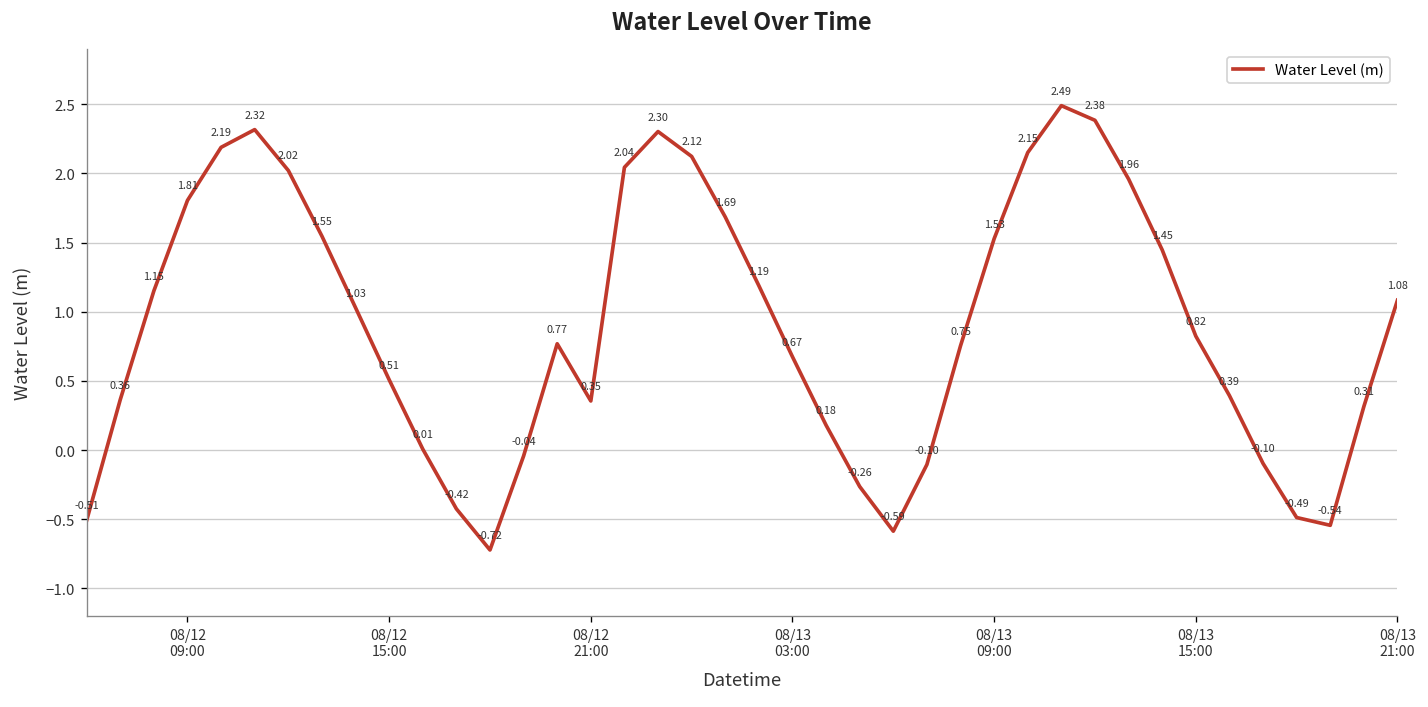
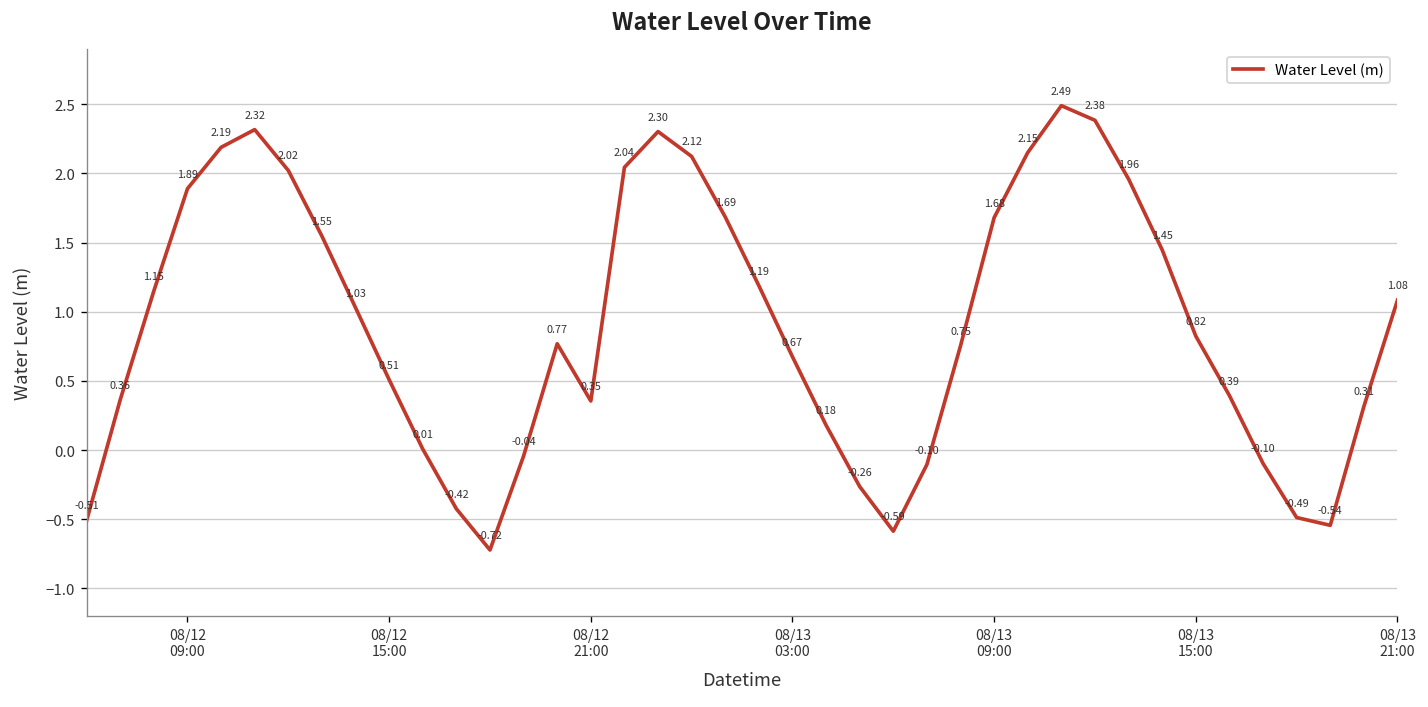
  {
-   "08/12 09:00": 1.81,
+   "08/12 09:00": 1.89,
    "08/12 15:00": 0.51,
    "08/12 21:00": 0.35,
    "08/13 03:00": 0.67,
-   "08/13 09:00": 1.53,
+   "08/13 09:00": 1.68,
    "08/13 15:00": 0.82,
    "08/13 21:00": 1.08
  }
